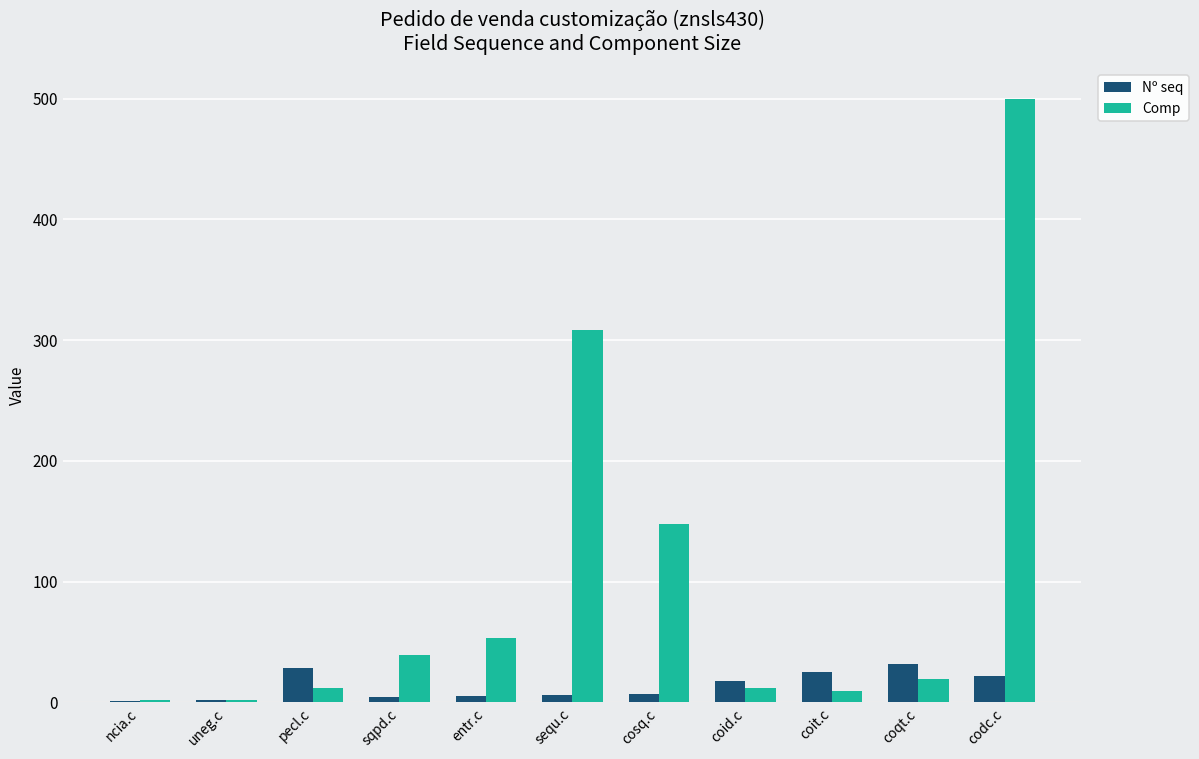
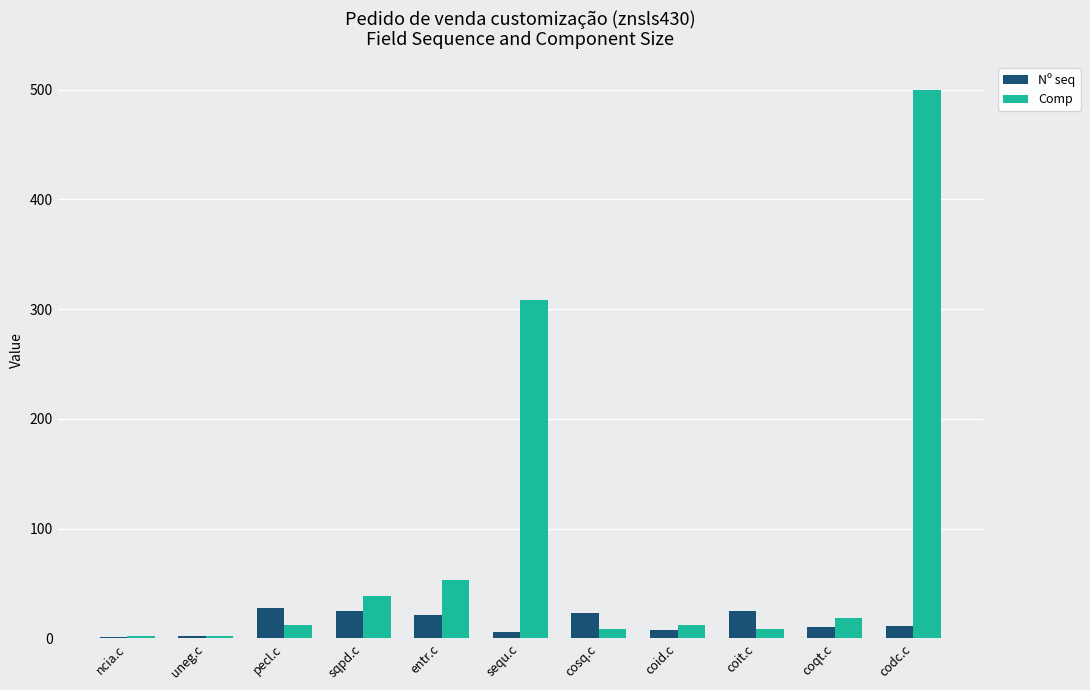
  {
    "Nº seq": {
      "pecl.c": 28,
-     "sqpd.c": 4,
-     "entr.c": 5,
+     "sqpd.c": 25,
+     "entr.c": 21,
      "sequ.c": 6,
-     "cosq.c": 7,
-     "coid.c": 18,
+     "cosq.c": 23,
+     "coid.c": 8,
      "coit.c": 25,
-     "coqt.c": 32,
-     "codc.c": 22
+     "coqt.c": 10,
+     "codc.c": 11
    },
    "Comp": {
      "pecl.c": 12,
      "sqpd.c": 39,
      "entr.c": 53,
      "sequ.c": 308,
-     "cosq.c": 148,
+     "cosq.c": 9,
      "coid.c": 12,
      "coit.c": 9,
      "coqt.c": 19,
      "codc.c": 500
    }
  }
